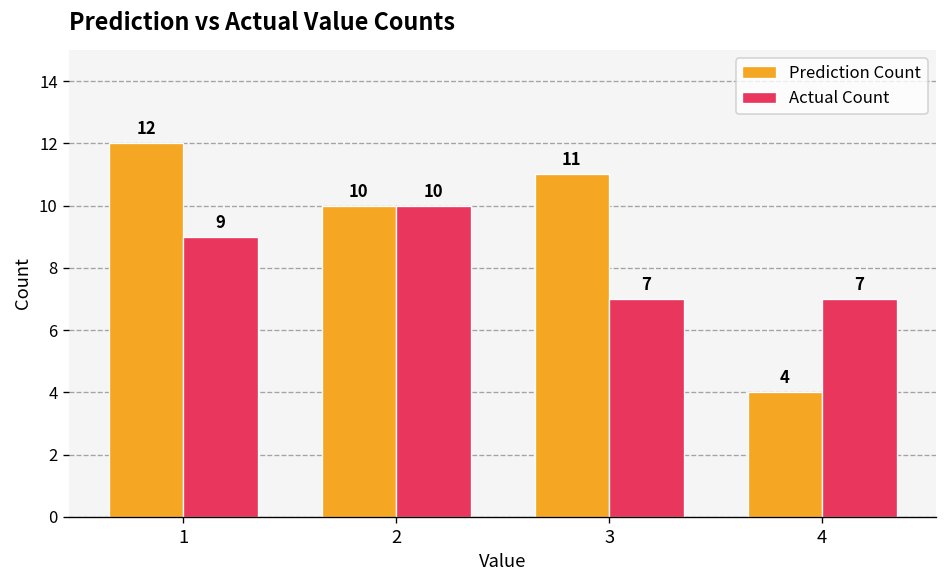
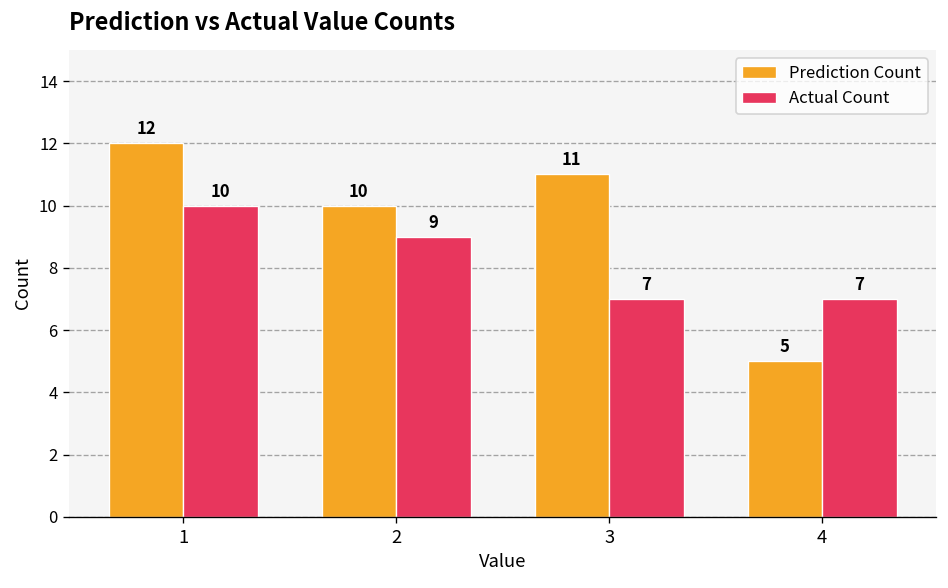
  {
    "Prediction Count": {
      "1": 12,
      "2": 10,
      "3": 11,
-     "4": 4
+     "4": 5
    },
    "Actual Count": {
-     "1": 9,
-     "2": 10,
+     "1": 10,
+     "2": 9,
      "3": 7,
      "4": 7
    }
  }
